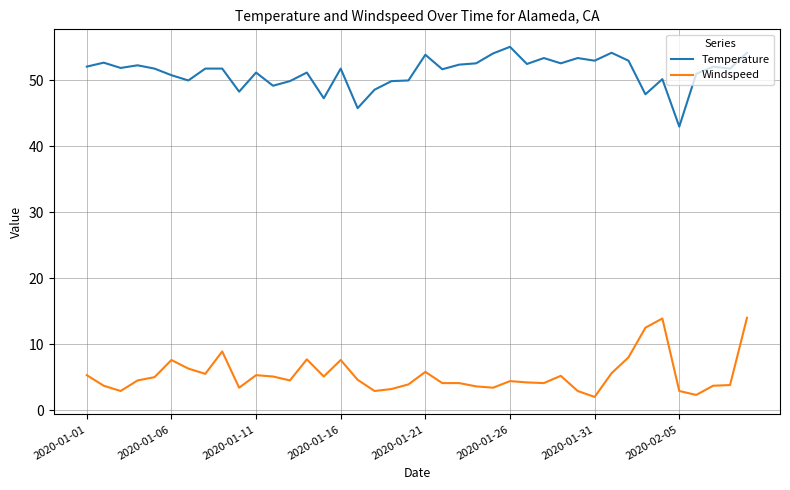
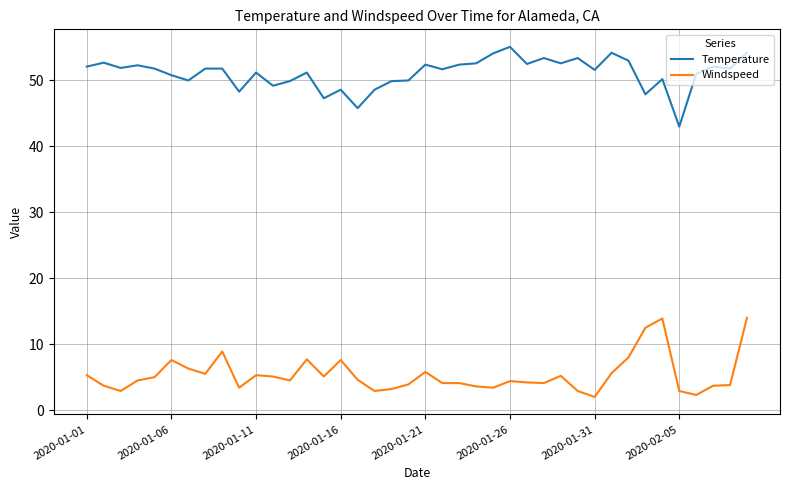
  {
    "Temperature": {
      "2020-01-01": 52,
      "2020-01-06": 51,
      "2020-01-11": 51,
-     "2020-01-16": 52,
-     "2020-01-21": 54,
+     "2020-01-16": 49,
+     "2020-01-21": 52,
      "2020-01-26": 55,
-     "2020-01-31": 53,
+     "2020-01-31": 52,
      "2020-02-05": 43
    },
    "Windspeed": {
      "2020-01-01": 5,
      "2020-01-06": 8,
      "2020-01-11": 5,
      "2020-01-16": 8,
      "2020-01-21": 6,
      "2020-01-26": 4,
      "2020-01-31": 2,
      "2020-02-05": 3
    }
  }
